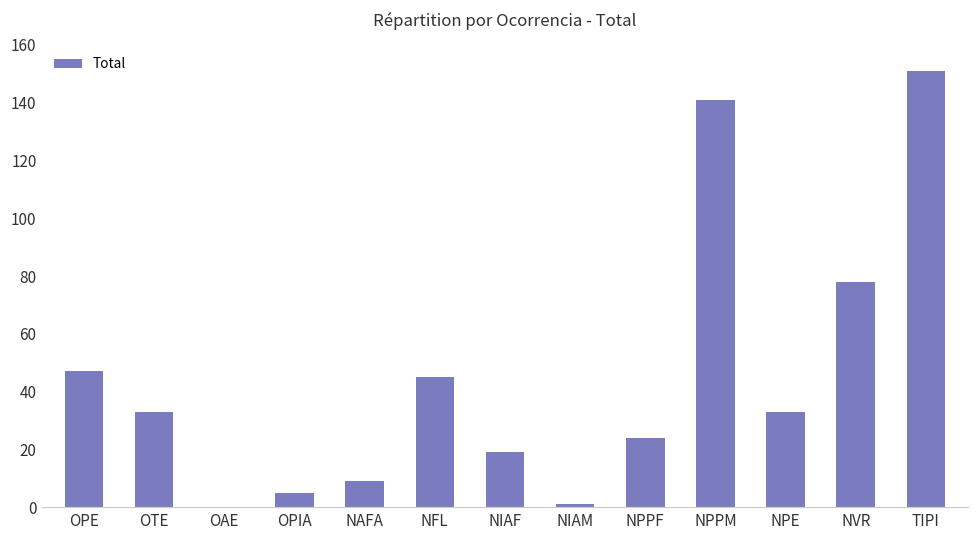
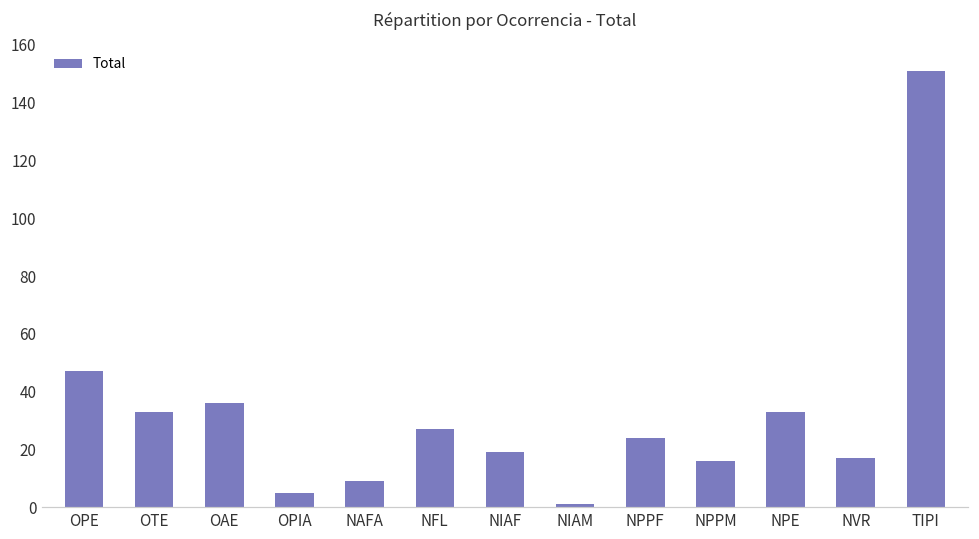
  {
    "OPE": 47,
    "OTE": 33,
-   "OAE": 0,
+   "OAE": 36,
    "OPIA": 5,
    "NAFA": 9,
-   "NFL": 45,
+   "NFL": 27,
    "NIAF": 19,
    "NIAM": 1,
    "NPPF": 24,
-   "NPPM": 141,
+   "NPPM": 16,
    "NPE": 33,
-   "NVR": 78,
+   "NVR": 17,
    "TIPI": 151
  }
